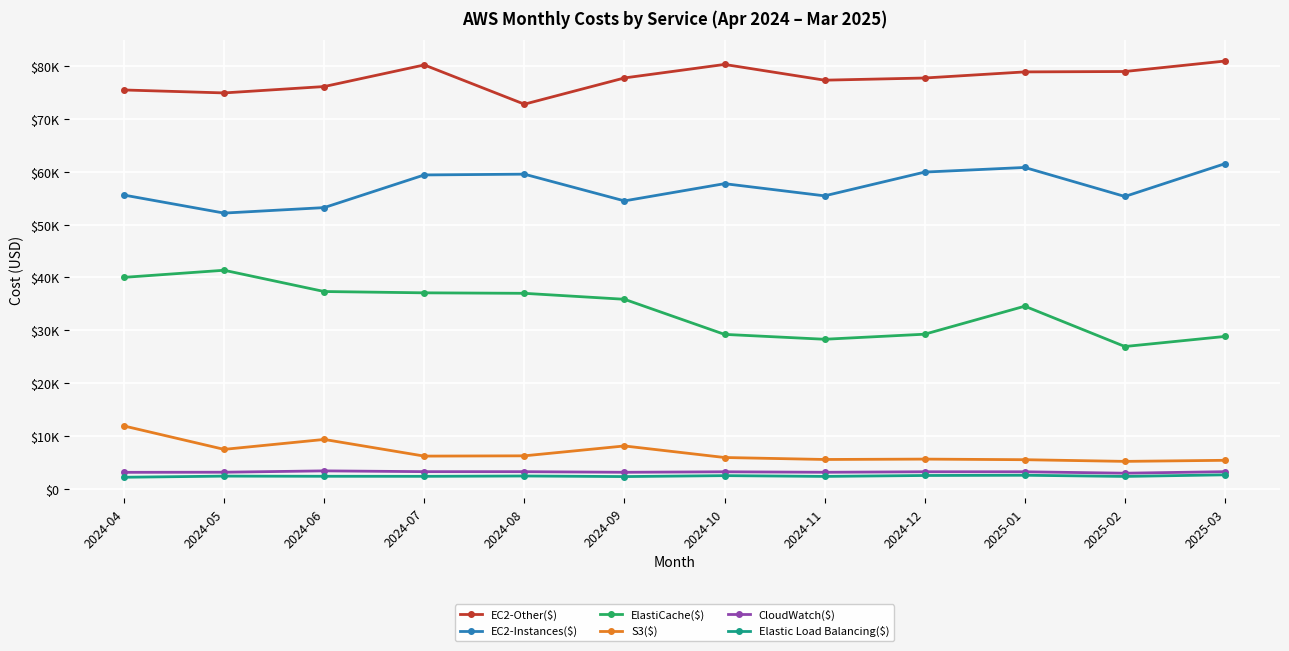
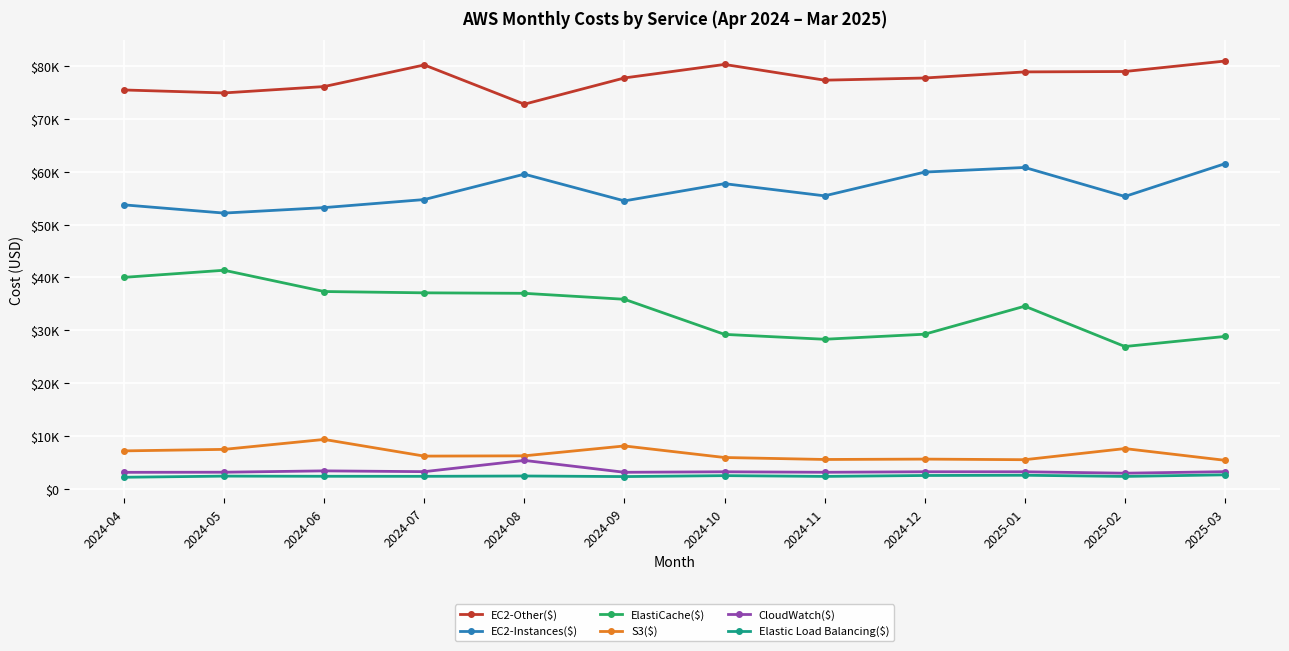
  {
    "EC2-Other($)": {
      "2024-04": "$75000",
      "2024-05": "$75000",
      "2024-06": "$76000",
      "2024-07": "$80000",
      "2024-08": "$73000",
      "2024-09": "$78000",
      "2024-10": "$80000",
      "2024-11": "$77000",
      "2024-12": "$78000",
      "2025-01": "$79000",
      "2025-02": "$79000",
      "2025-03": "$81000"
    },
    "EC2-Instances($)": {
-     "2024-04": "$56000",
+     "2024-04": "$54000",
      "2024-05": "$52000",
      "2024-06": "$53000",
-     "2024-07": "$59000",
+     "2024-07": "$55000",
      "2024-08": "$60000",
      "2024-09": "$54000",
      "2024-10": "$58000",
      "2024-11": "$55000",
      "2024-12": "$60000",
      "2025-01": "$61000",
      "2025-02": "$55000",
      "2025-03": "$62000"
    },
    "S3($)": {
-     "2024-04": "$12000",
+     "2024-04": "$7000",
      "2024-05": "$7000",
      "2024-06": "$9000",
      "2024-07": "$6000",
      "2024-08": "$6000",
      "2024-09": "$8000",
      "2024-10": "$6000",
      "2024-11": "$6000",
      "2024-12": "$6000",
      "2025-01": "$5000",
-     "2025-02": "$5000",
+     "2025-02": "$8000",
      "2025-03": "$5000"
    },
    "CloudWatch($)": {
      "2024-04": "$3000",
      "2024-05": "$3000",
      "2024-06": "$3000",
      "2024-07": "$3000",
-     "2024-08": "$3000",
+     "2024-08": "$5000",
      "2024-09": "$3000",
      "2024-10": "$3000",
      "2024-11": "$3000",
      "2024-12": "$3000",
      "2025-01": "$3000",
      "2025-02": "$3000",
      "2025-03": "$3000"
    }
  }
